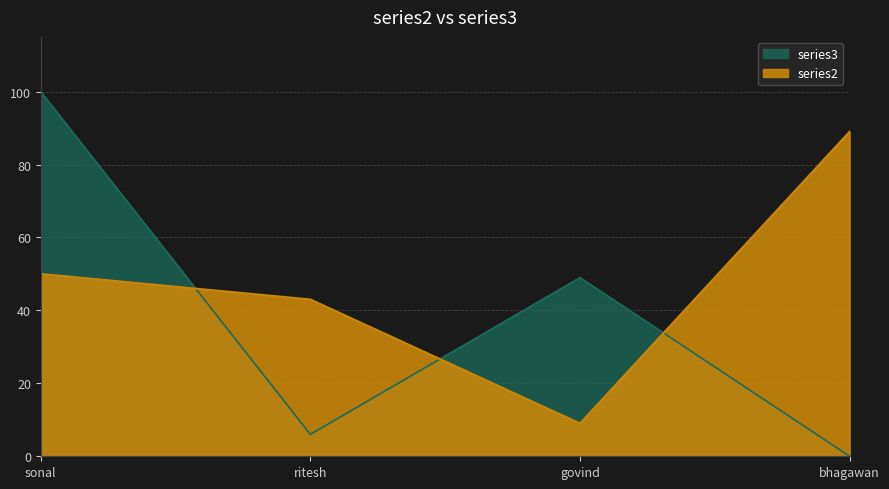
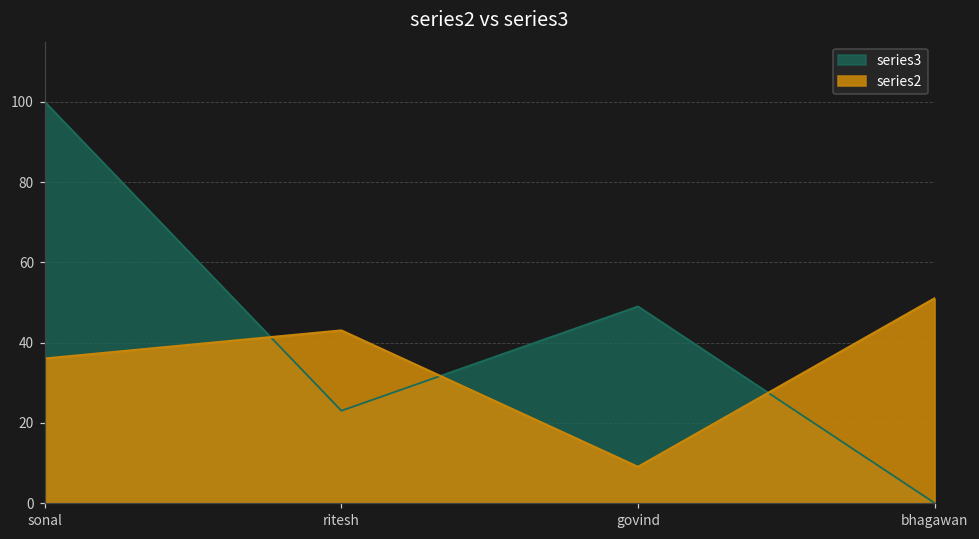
  {
    "series3": {
      "sonal": 100,
-     "ritesh": 6,
+     "ritesh": 23,
      "govind": 49,
      "bhagawan": 0
    },
    "series2": {
-     "sonal": 50,
+     "sonal": 36,
      "ritesh": 43,
      "govind": 9,
-     "bhagawan": 89
+     "bhagawan": 51
    }
  }
